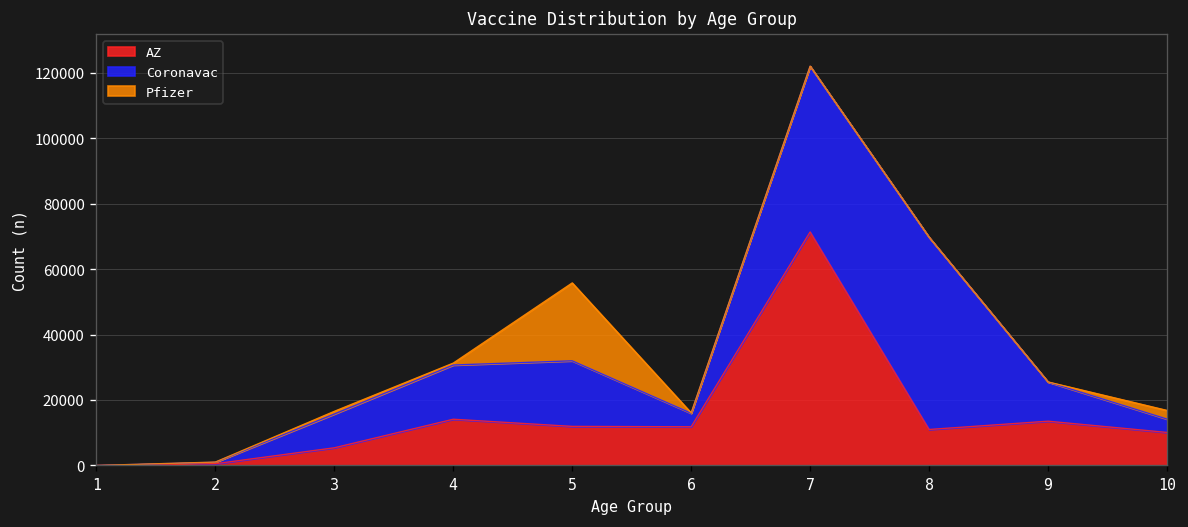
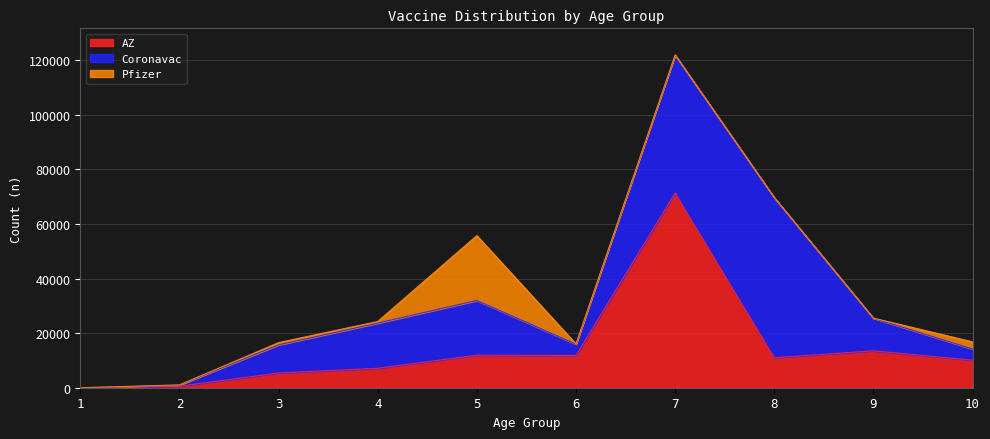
  {
    "AZ": {
      "3": 5000,
-     "4": 14000,
+     "4": 7000,
      "5": 12000,
      "6": 12000,
      "7": 71000,
      "8": 11000,
      "9": 14000,
      "10": 10000
    },
    "Coronavac": {
      "5": 20000,
      "10": 4000
    },
    "Pfizer": {
      "5": 24000,
      "10": 3000
    }
  }
